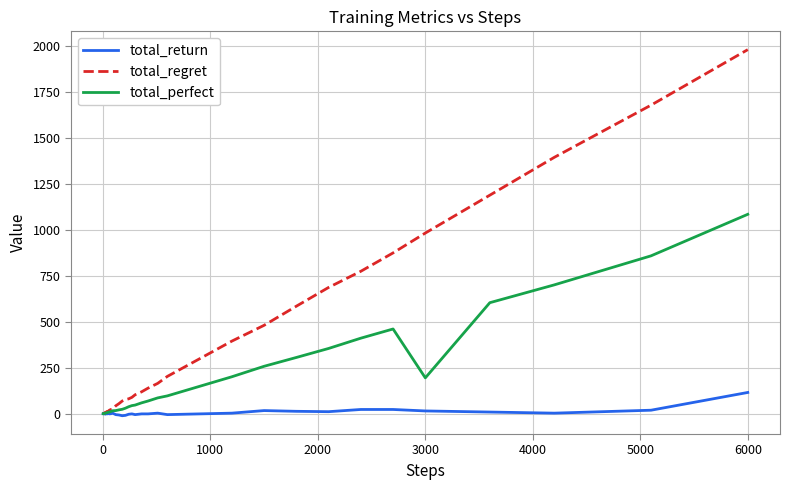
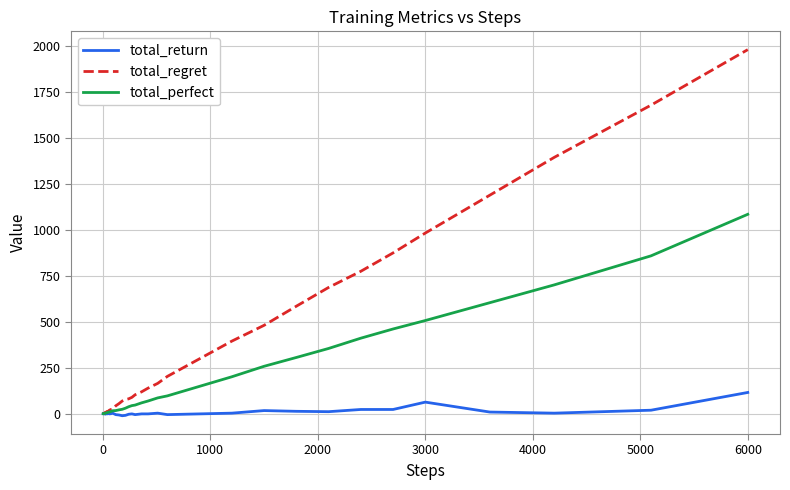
  {
    "total_return": {
-     "3000": 20,
+     "3000": 60,
      "6000": 120
    },
    "total_regret": {
      "3000": 980,
      "6000": 1980
    },
    "total_perfect": {
-     "3000": 200,
+     "3000": 510,
      "6000": 1090
    }
  }
